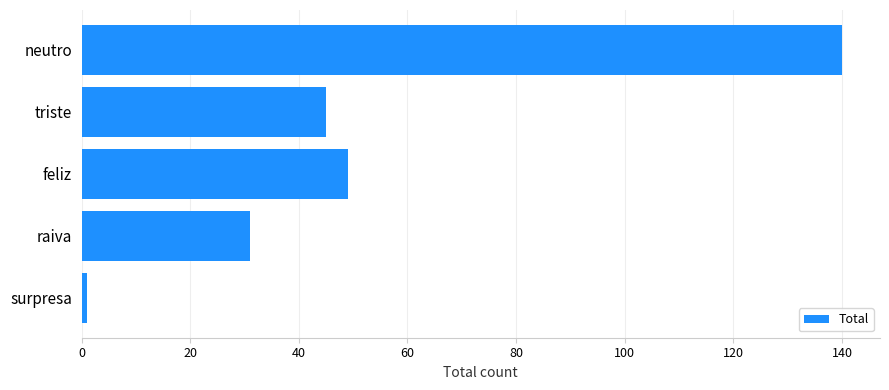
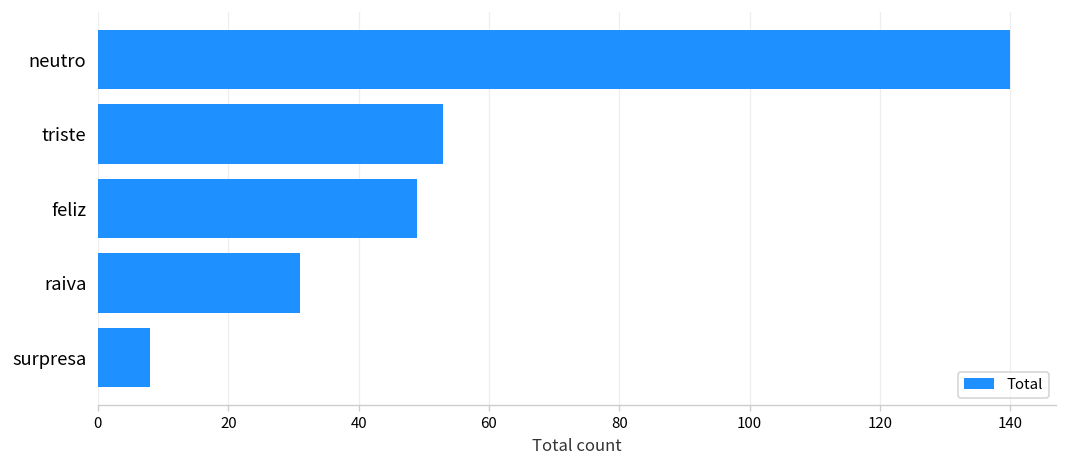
  {
    "neutro": 140,
-   "triste": 45,
+   "triste": 53,
    "feliz": 49,
    "raiva": 31,
-   "surpresa": 1
+   "surpresa": 8
  }
